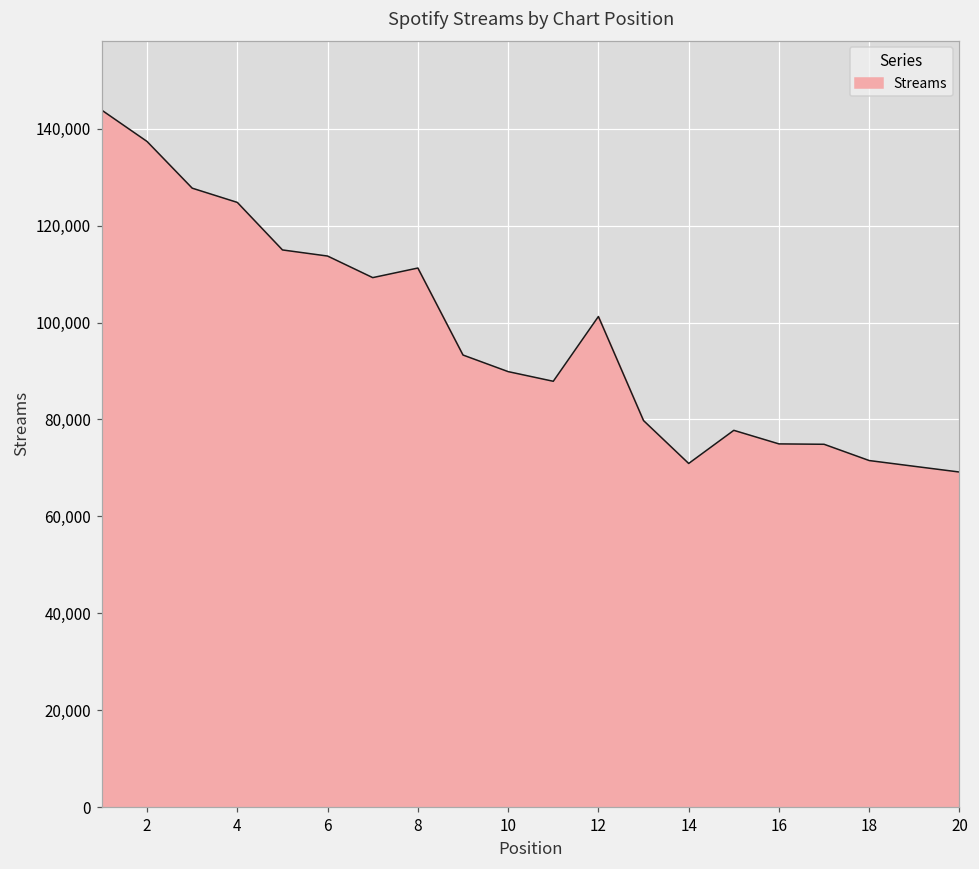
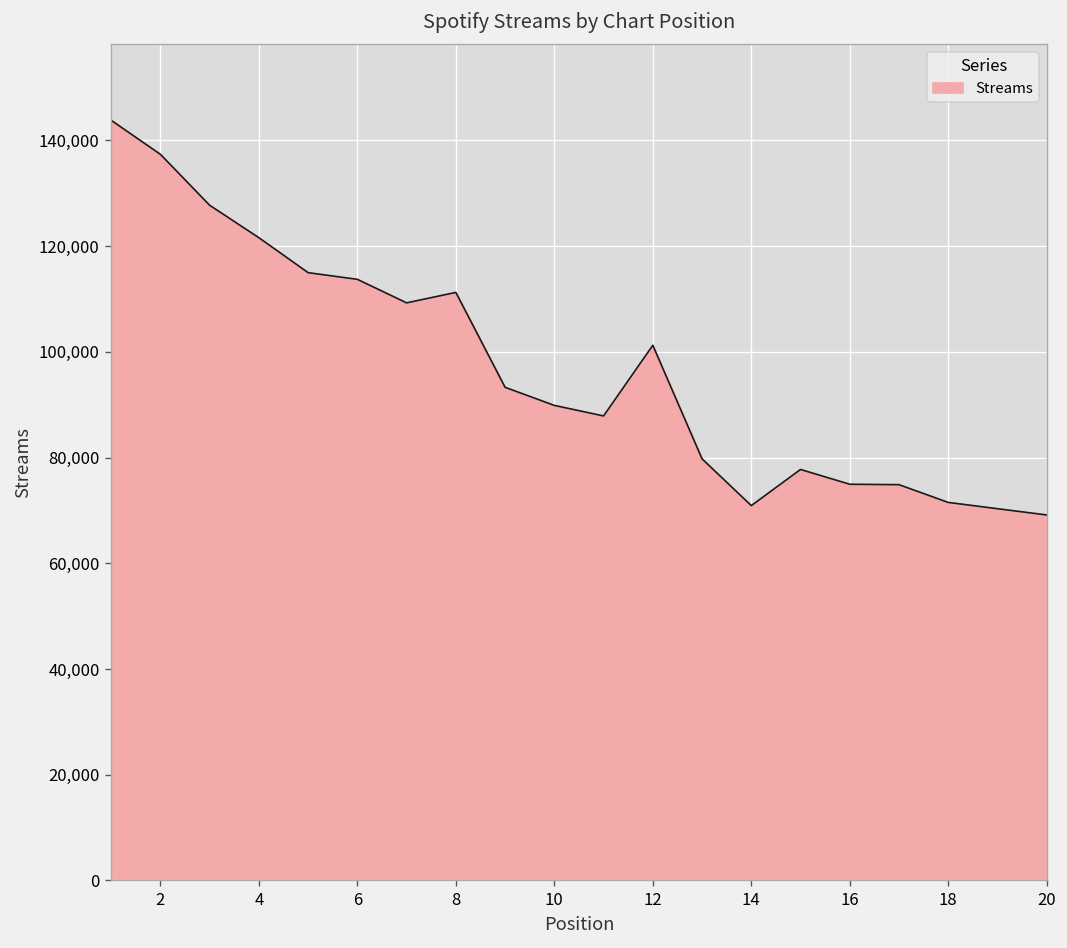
  {
    "2": "137,000",
-   "4": "125,000",
+   "4": "122,000",
    "6": "114,000",
    "8": "111,000",
    "10": "90,000",
    "12": "101,000",
    "14": "71,000",
    "16": "75,000",
    "18": "72,000",
    "20": "69,000"
  }
